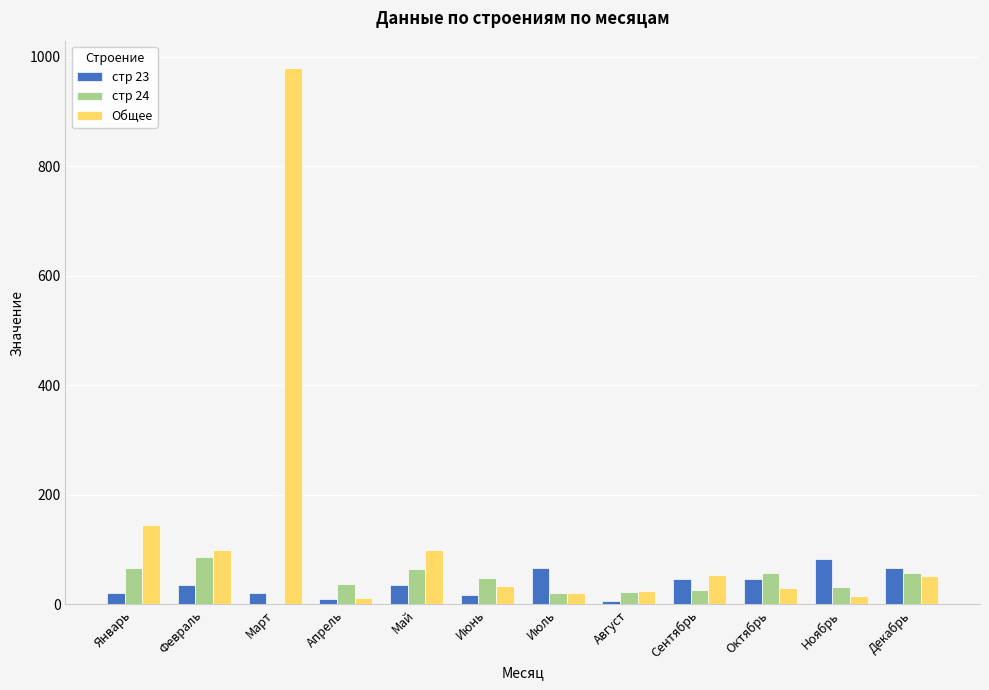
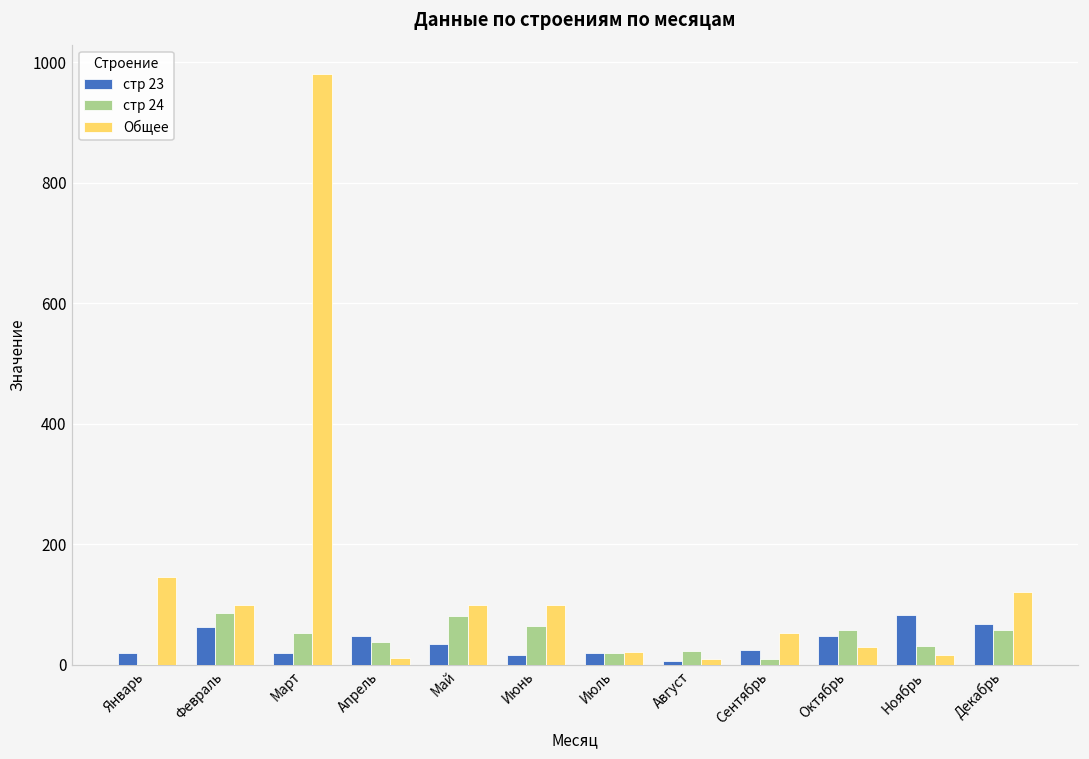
  {
    "стр 23": {
      "Январь": 20,
-     "Февраль": 40,
+     "Февраль": 60,
      "Март": 20,
-     "Апрель": 10,
+     "Апрель": 50,
      "Май": 40,
      "Июнь": 20,
-     "Июль": 70,
+     "Июль": 20,
      "Август": 10,
-     "Сентябрь": 50,
+     "Сентябрь": 30,
      "Октябрь": 50,
      "Ноябрь": 80,
      "Декабрь": 70
    },
    "стр 24": {
-     "Январь": 70,
+     "Январь": 0,
      "Февраль": 90,
-     "Март": 0,
+     "Март": 50,
      "Апрель": 40,
-     "Май": 70,
-     "Июнь": 50,
+     "Май": 80,
+     "Июнь": 70,
      "Июль": 20,
      "Август": 20,
-     "Сентябрь": 30,
+     "Сентябрь": 10,
      "Октябрь": 60,
      "Ноябрь": 30,
      "Декабрь": 60
    },
    "Общее": {
      "Январь": 150,
      "Февраль": 100,
      "Март": 980,
      "Апрель": 10,
      "Май": 100,
-     "Июнь": 30,
+     "Июнь": 100,
      "Июль": 20,
-     "Август": 20,
+     "Август": 10,
      "Сентябрь": 50,
      "Октябрь": 30,
      "Ноябрь": 20,
-     "Декабрь": 50
+     "Декабрь": 120
    }
  }
